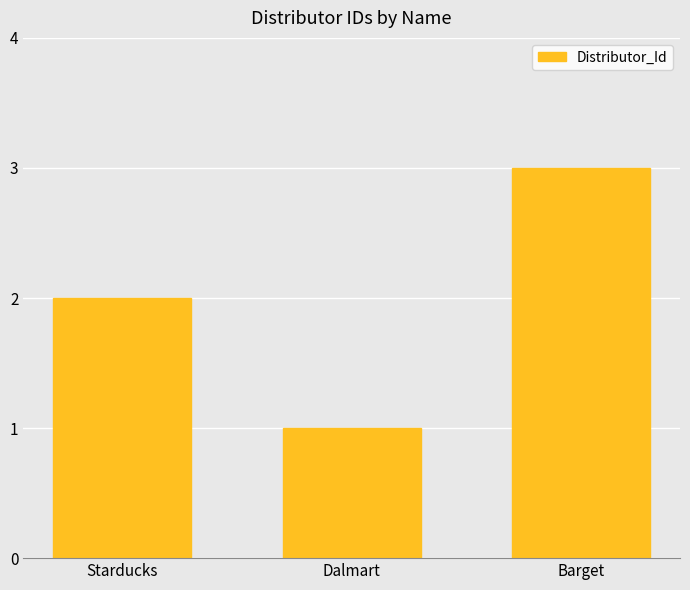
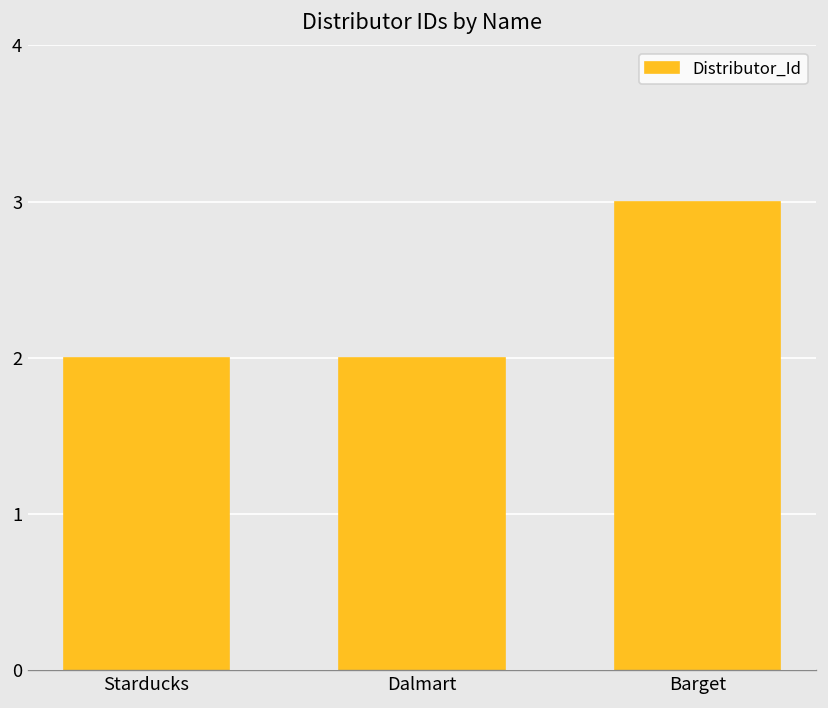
  {
    "Starducks": 2,
-   "Dalmart": 1,
+   "Dalmart": 2,
    "Barget": 3
  }
